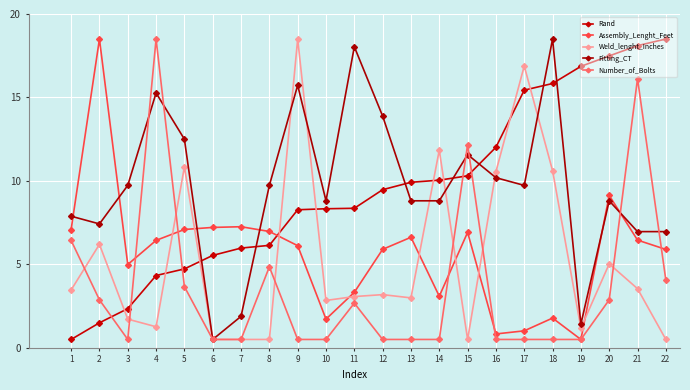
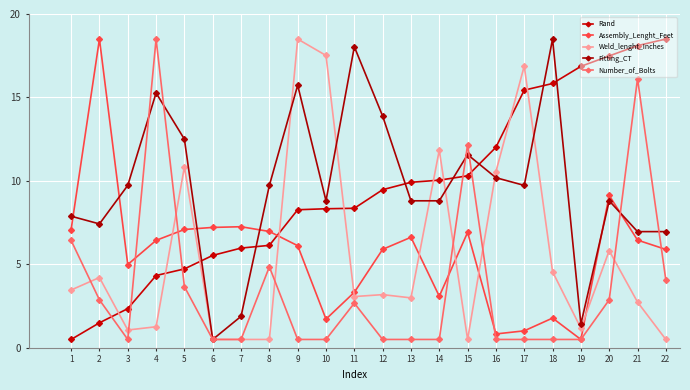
  {
    "Weld_lenght_Inches": {
      "1": 3.5,
-     "2": 6.2,
-     "3": 1.7,
+     "2": 4.2,
+     "3": 1.1,
      "4": 1.3,
      "5": 10.8,
      "8": 0.5,
      "9": 18.5,
-     "10": 2.8,
+     "10": 17.5,
      "11": 3.1,
      "12": 3.2,
      "13": 3.0,
      "14": 11.8,
      "15": 0.5,
      "16": 10.5,
      "17": 16.9,
-     "18": 10.6,
+     "18": 4.6,
      "19": 1.2,
-     "20": 5.0,
-     "21": 3.5,
+     "20": 5.8,
+     "21": 2.7,
      "22": 0.5
    }
  }
